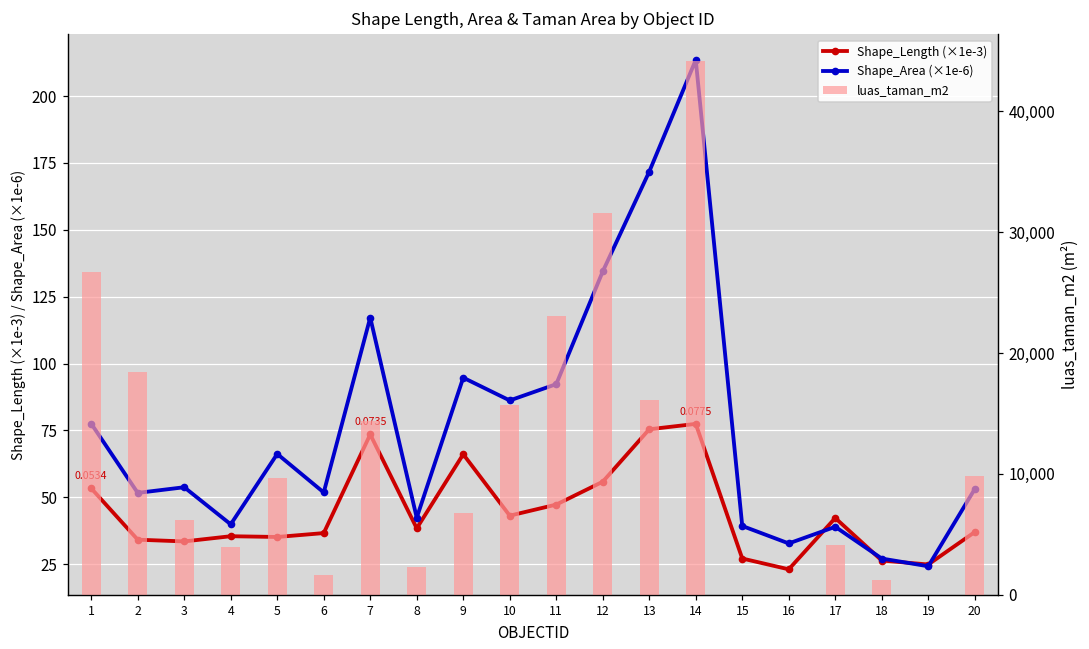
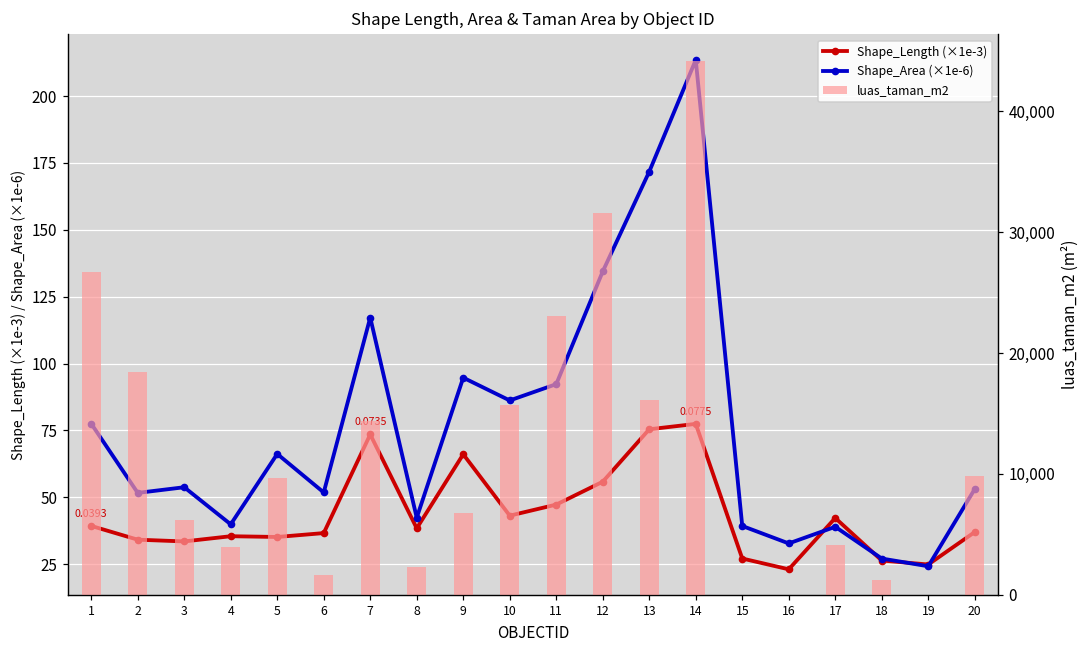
  {
    "Shape_Length (×1e-3)": {
-     "1": 0.0534
+     "1": 0.0393
    }
  }
